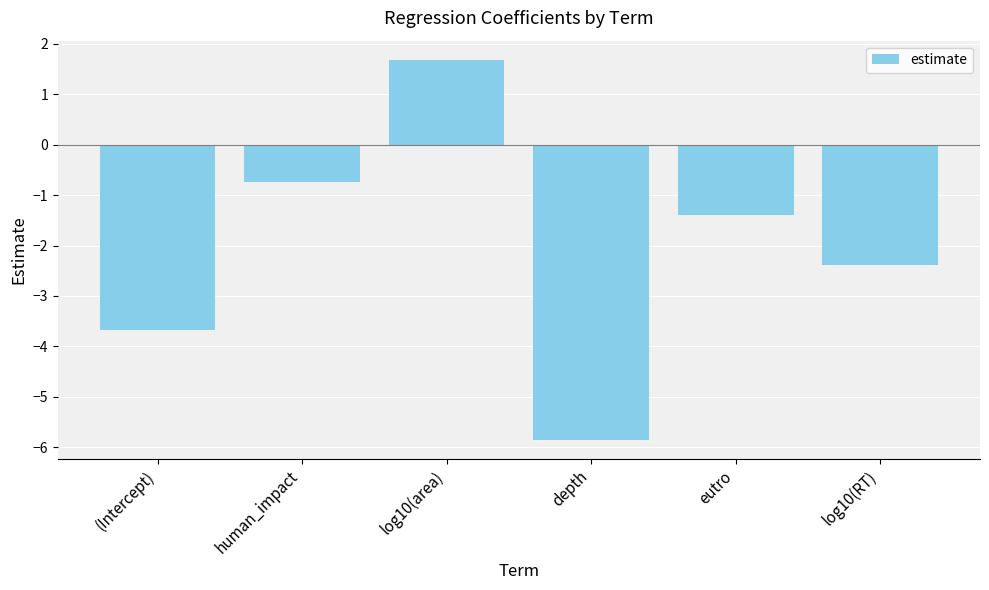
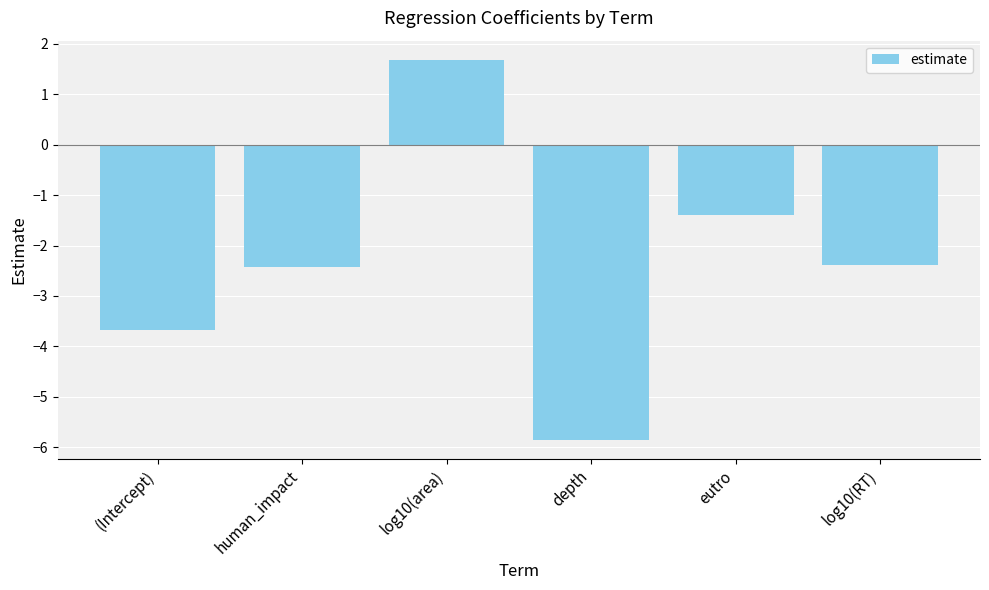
  {
    "(Intercept)": -3.7,
-   "human_impact": -0.7,
+   "human_impact": -2.4,
    "log10(area)": 1.7,
    "depth": -5.9,
    "eutro": -1.4,
    "log10(RT)": -2.4
  }
